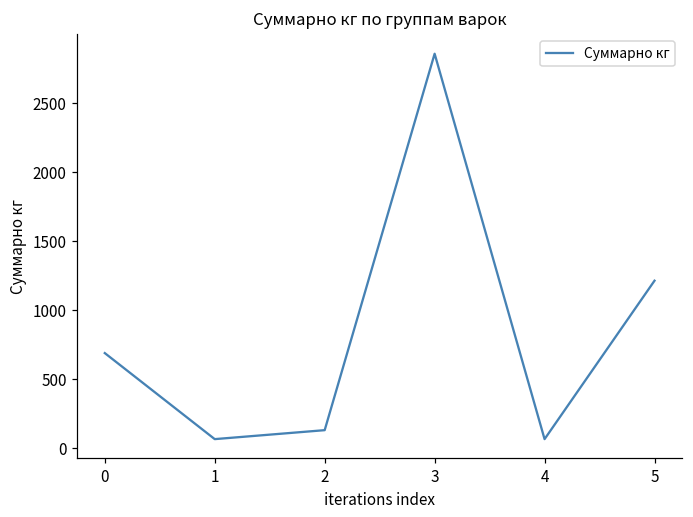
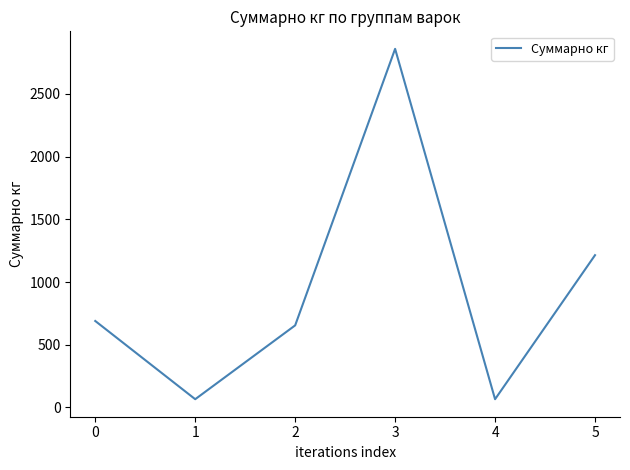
  {
    "0": 690,
    "1": 70,
-   "2": 130,
+   "2": 650,
    "3": 2860,
    "4": 70,
    "5": 1210
  }
